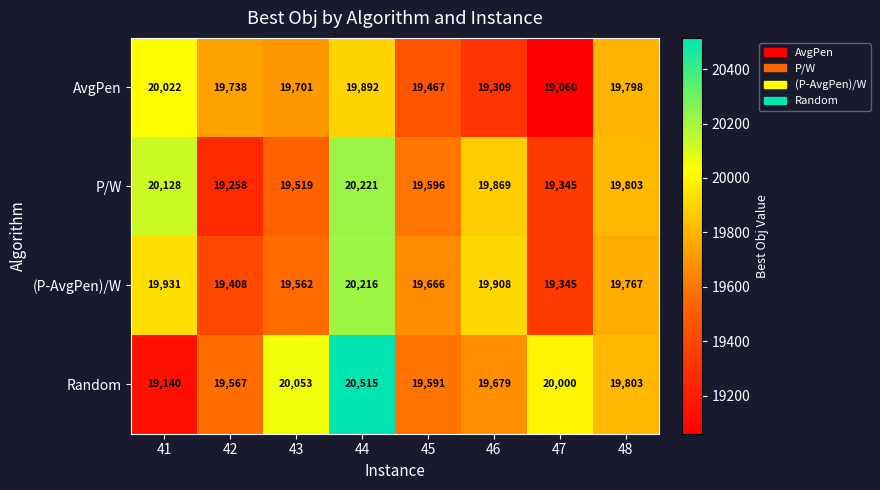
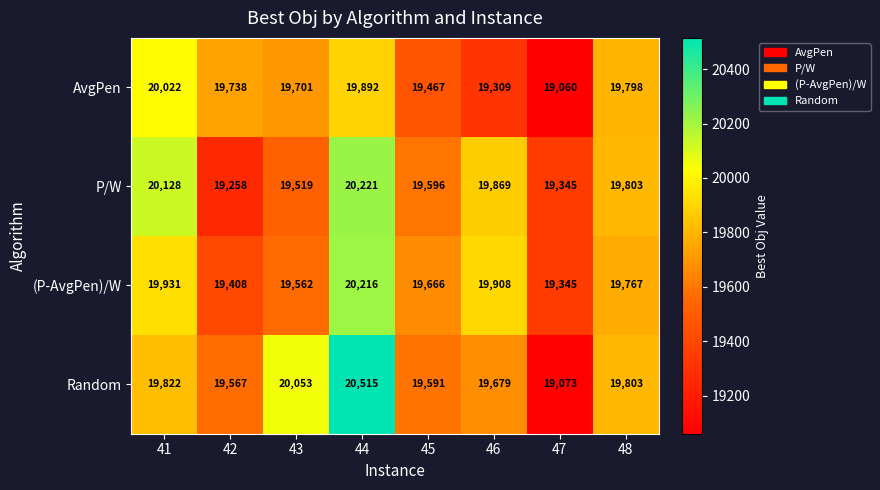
  {
    "AvgPen": {
      "41": "20,022",
      "42": "19,738",
      "43": "19,701",
      "44": "19,892",
      "45": "19,467",
      "46": "19,309",
      "47": "19,060",
      "48": "19,798"
    },
    "P/W": {
      "41": "20,128",
      "42": "19,258",
      "43": "19,519",
      "44": "20,221",
      "45": "19,596",
      "46": "19,869",
      "47": "19,345",
      "48": "19,803"
    },
    "(P-AvgPen)/W": {
      "41": "19,931",
      "42": "19,408",
      "43": "19,562",
      "44": "20,216",
      "45": "19,666",
      "46": "19,908",
      "47": "19,345",
      "48": "19,767"
    },
    "Random": {
-     "41": "19,140",
+     "41": "19,822",
      "42": "19,567",
      "43": "20,053",
      "44": "20,515",
      "45": "19,591",
      "46": "19,679",
-     "47": "20,000",
+     "47": "19,073",
      "48": "19,803"
    }
  }
